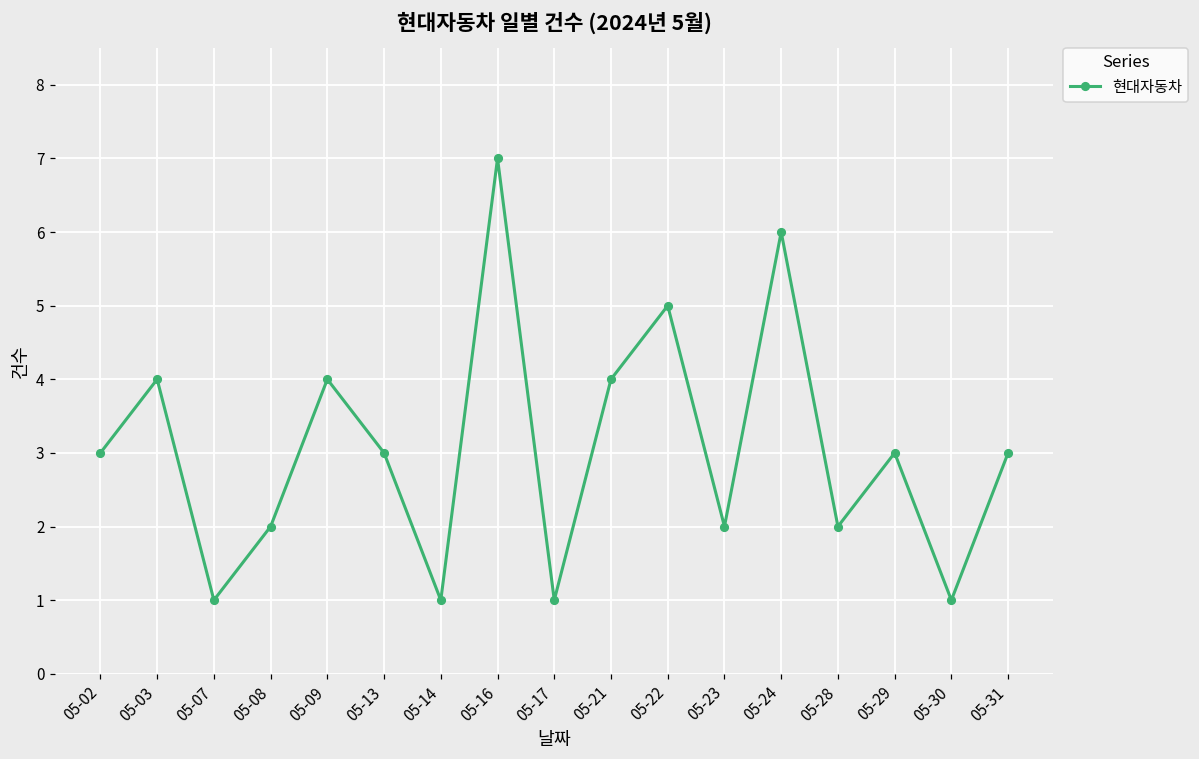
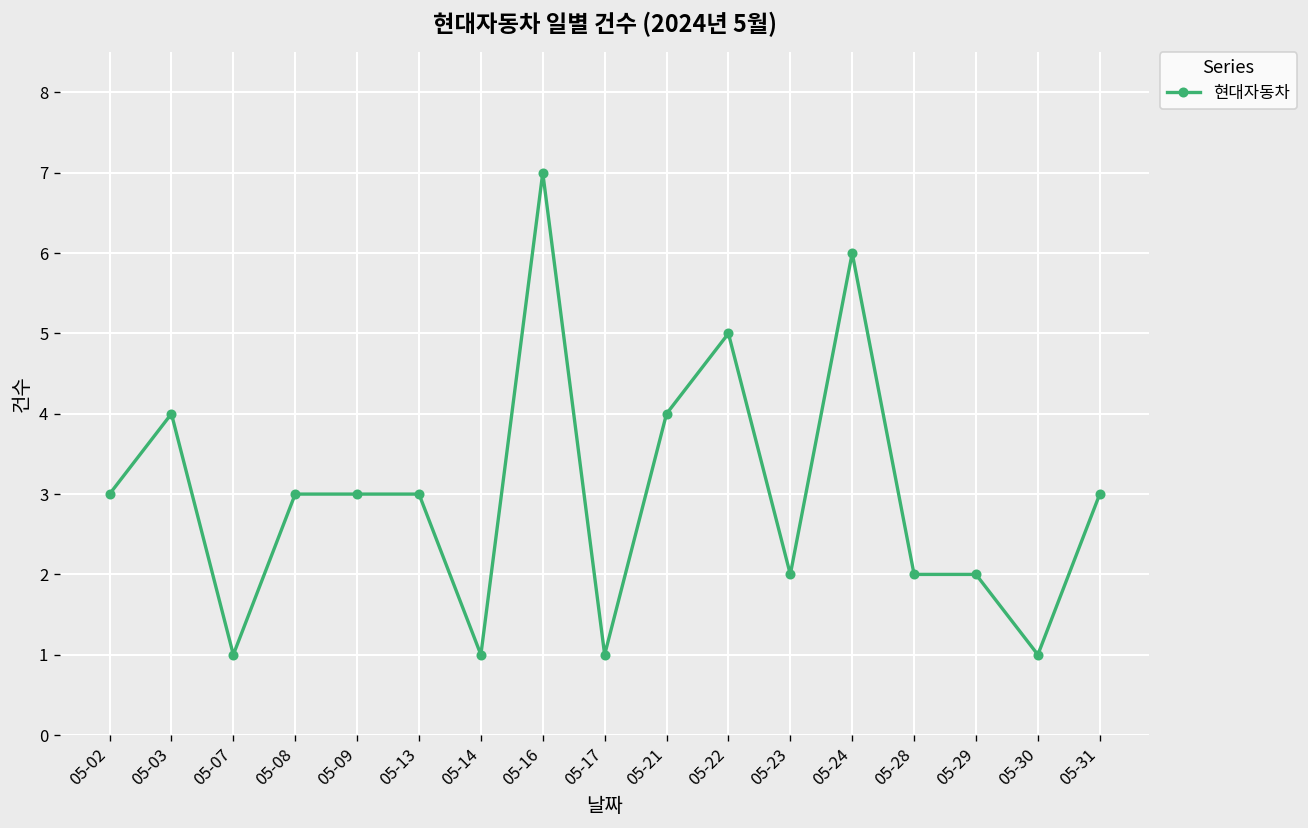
  {
    "05-02": 3,
    "05-03": 4,
    "05-07": 1,
-   "05-08": 2,
-   "05-09": 4,
+   "05-08": 3,
+   "05-09": 3,
    "05-13": 3,
    "05-14": 1,
    "05-16": 7,
    "05-17": 1,
    "05-21": 4,
    "05-22": 5,
    "05-23": 2,
    "05-24": 6,
    "05-28": 2,
-   "05-29": 3,
+   "05-29": 2,
    "05-30": 1,
    "05-31": 3
  }
